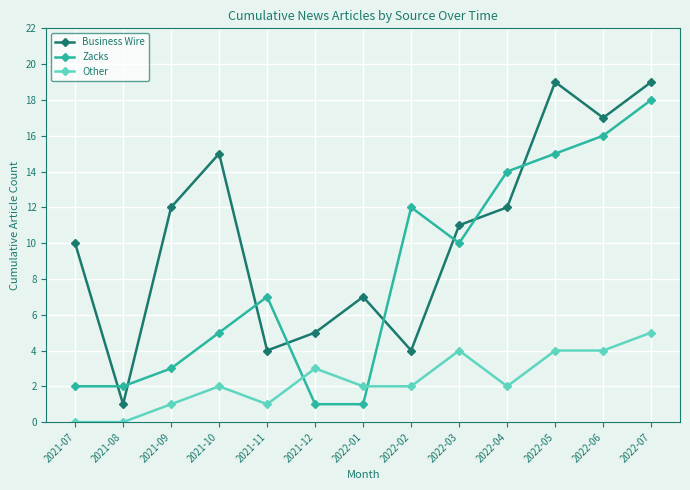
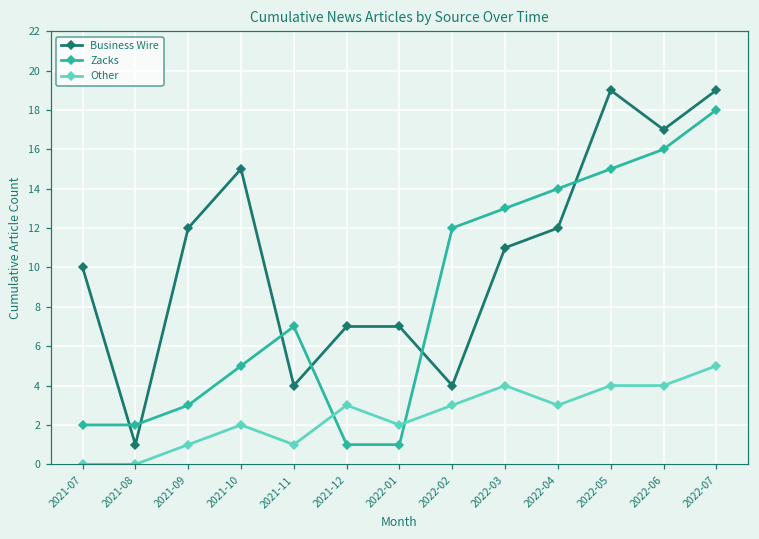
  {
    "Business Wire": {
      "2021-07": 10,
      "2021-08": 1,
      "2021-09": 12,
      "2021-10": 15,
      "2021-11": 4,
-     "2021-12": 5,
+     "2021-12": 7,
      "2022-01": 7,
      "2022-02": 4,
      "2022-03": 11,
      "2022-04": 12,
      "2022-05": 19,
      "2022-06": 17,
      "2022-07": 19
    },
    "Zacks": {
      "2021-07": 2,
      "2021-08": 2,
      "2021-09": 3,
      "2021-10": 5,
      "2021-11": 7,
      "2021-12": 1,
      "2022-01": 1,
      "2022-02": 12,
-     "2022-03": 10,
+     "2022-03": 13,
      "2022-04": 14,
      "2022-05": 15,
      "2022-06": 16,
      "2022-07": 18
    },
    "Other": {
      "2021-07": 0,
      "2021-08": 0,
      "2021-09": 1,
      "2021-10": 2,
      "2021-11": 1,
      "2021-12": 3,
      "2022-01": 2,
-     "2022-02": 2,
+     "2022-02": 3,
      "2022-03": 4,
-     "2022-04": 2,
+     "2022-04": 3,
      "2022-05": 4,
      "2022-06": 4,
      "2022-07": 5
    }
  }
